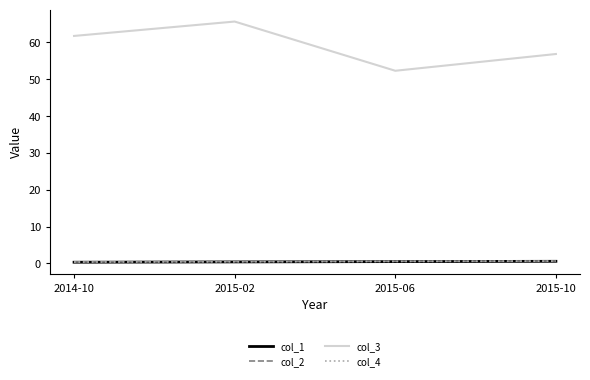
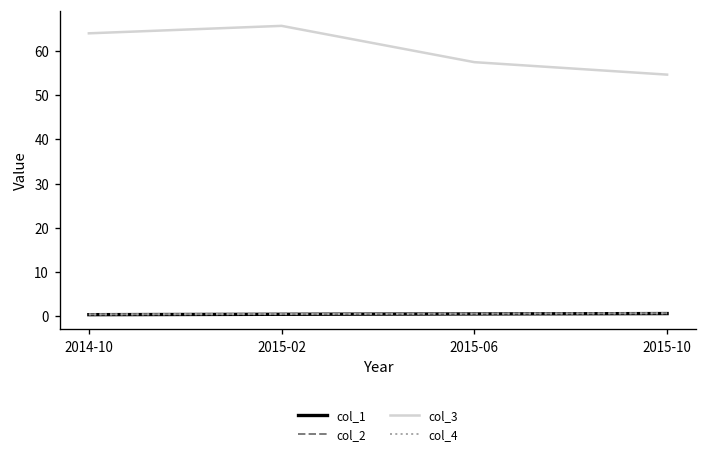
  {
    "col_3": {
-     "2014-10": 62,
+     "2014-10": 64,
      "2015-02": 66,
-     "2015-06": 52,
-     "2015-10": 57
+     "2015-06": 57,
+     "2015-10": 55
    }
  }
